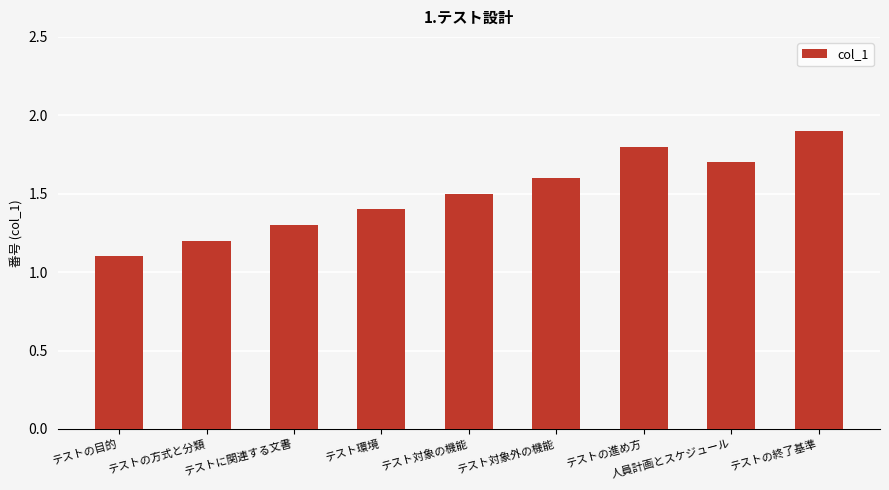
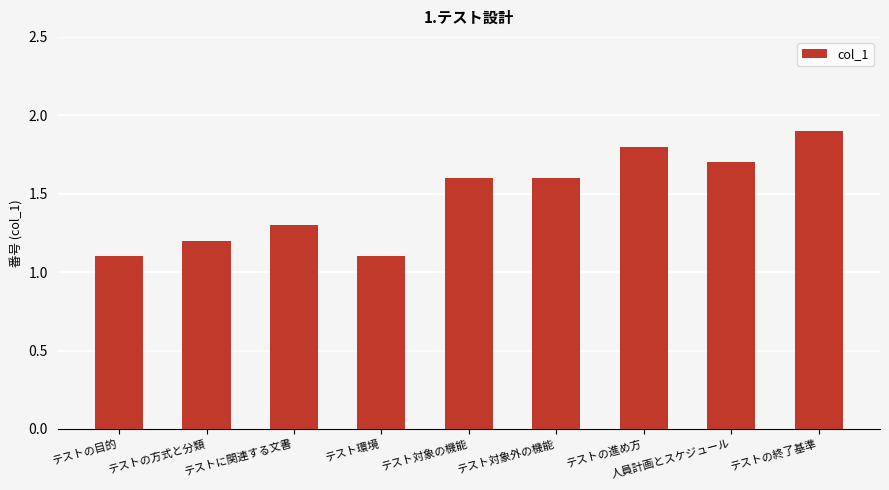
  {
    "テストの目的": 1.1,
    "テストの方式と分類": 1.2,
    "テストに関連する文書": 1.3,
-   "テスト環境": 1.4,
-   "テスト対象の機能": 1.5,
+   "テスト環境": 1.1,
+   "テスト対象の機能": 1.6,
    "テスト対象外の機能": 1.6,
    "テストの進め方": 1.8,
    "人員計画とスケジュール": 1.7,
    "テストの終了基準": 1.9
  }
